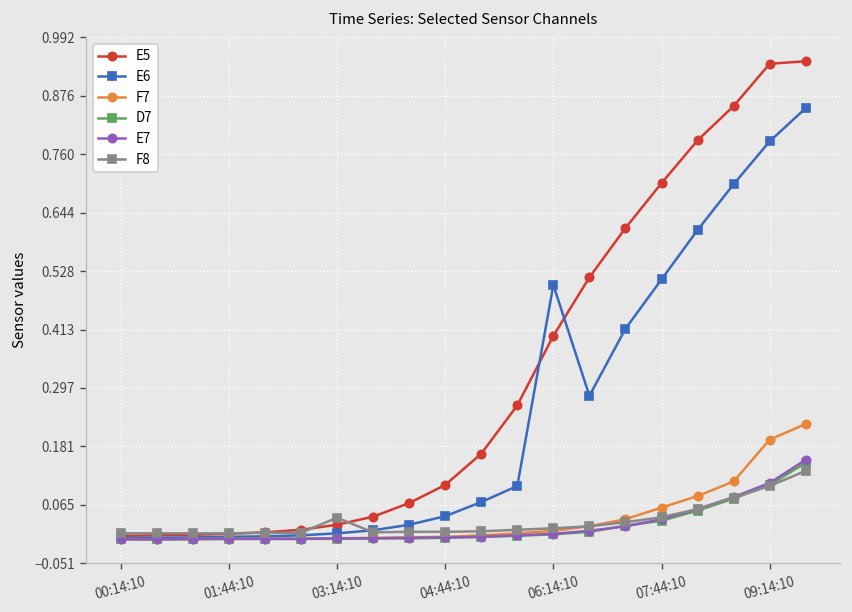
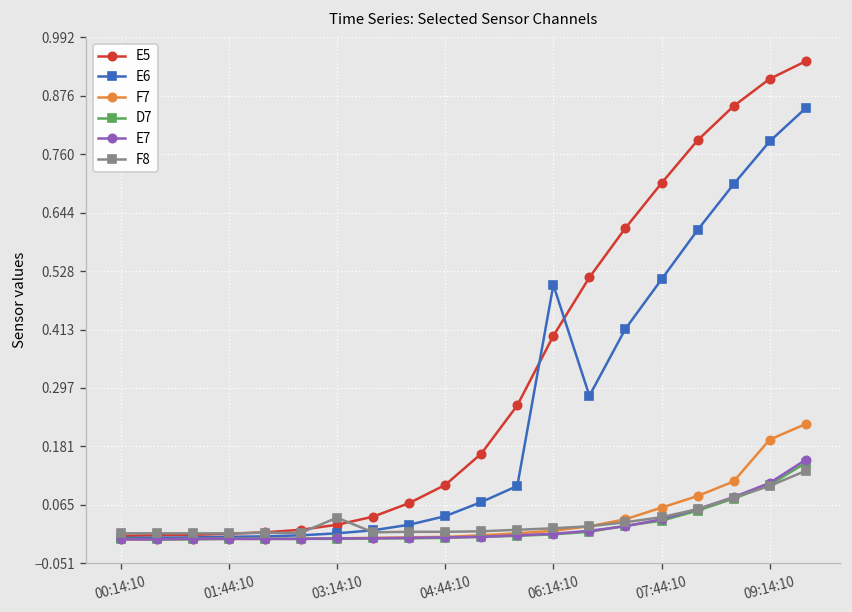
  {
    "E5": {
      "03:14:10": 0.03,
      "04:44:10": 0.10,
      "06:14:10": 0.40,
      "07:44:10": 0.70,
-     "09:14:10": 0.94
+     "09:14:10": 0.91
    },
    "E6": {
      "03:14:10": 0.01,
      "04:44:10": 0.04,
      "06:14:10": 0.50,
      "07:44:10": 0.51,
      "09:14:10": 0.79
    },
    "F7": {
      "07:44:10": 0.06,
      "09:14:10": 0.19
    },
    "F8": {
      "03:14:10": 0.04,
      "04:44:10": 0.01
    }
  }
